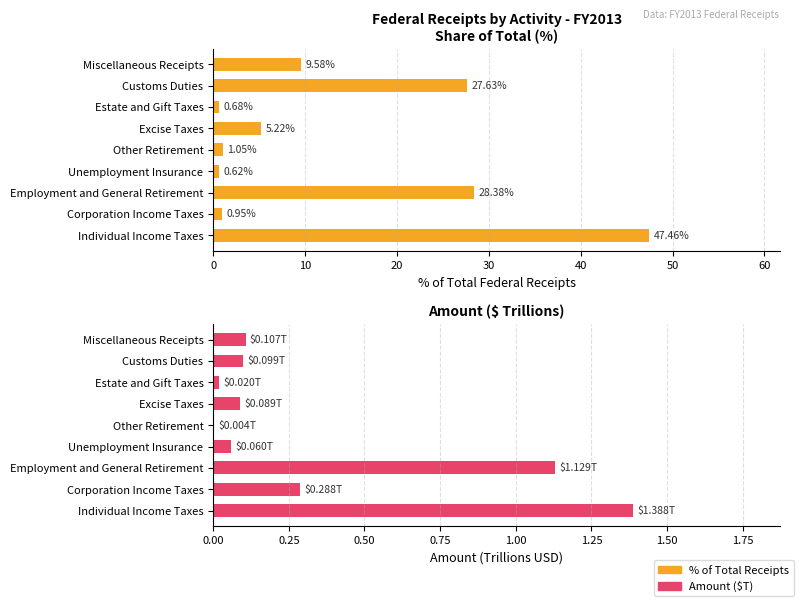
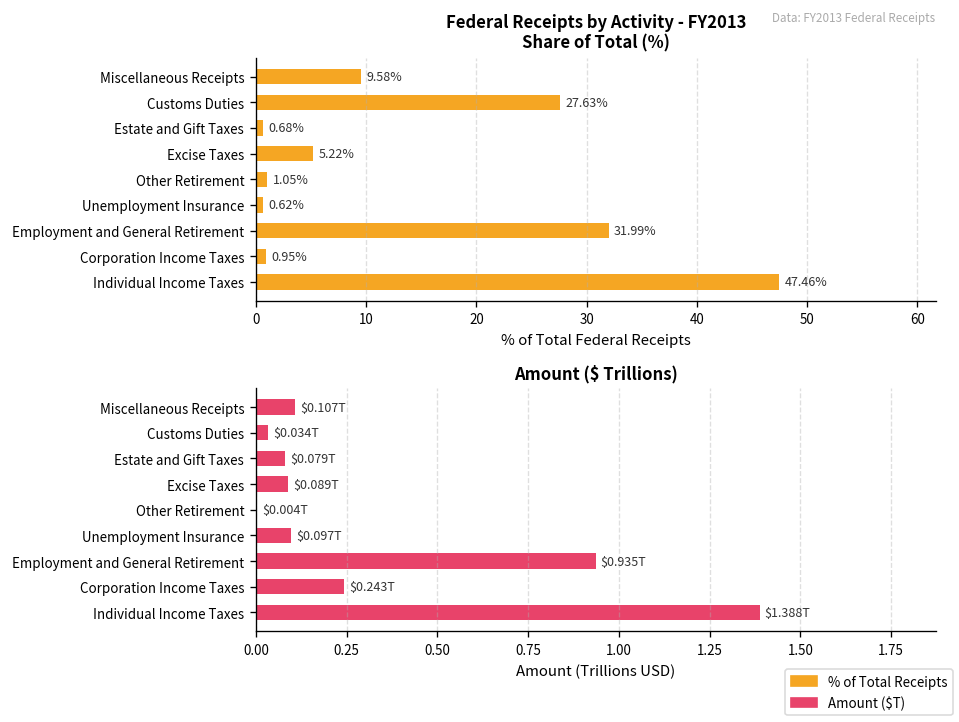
  {
    "Federal Receipts by Activity - FY2013 Share of Total (%)": {
      "Miscellaneous Receipts": "9.58%",
      "Customs Duties": "27.63%",
      "Estate and Gift Taxes": "0.68%",
      "Excise Taxes": "5.22%",
      "Other Retirement": "1.05%",
      "Unemployment Insurance": "0.62%",
-     "Employment and General Retirement": "28.38%",
+     "Employment and General Retirement": "31.99%",
      "Corporation Income Taxes": "0.95%",
      "Individual Income Taxes": "47.46%"
    },
    "Amount ($ Trillions)": {
      "Miscellaneous Receipts": "$0.107T",
-     "Customs Duties": "$0.099T",
-     "Estate and Gift Taxes": "$0.020T",
+     "Customs Duties": "$0.034T",
+     "Estate and Gift Taxes": "$0.079T",
      "Excise Taxes": "$0.089T",
      "Other Retirement": "$0.004T",
-     "Unemployment Insurance": "$0.060T",
-     "Employment and General Retirement": "$1.129T",
-     "Corporation Income Taxes": "$0.288T",
+     "Unemployment Insurance": "$0.097T",
+     "Employment and General Retirement": "$0.935T",
+     "Corporation Income Taxes": "$0.243T",
      "Individual Income Taxes": "$1.388T"
    }
  }
